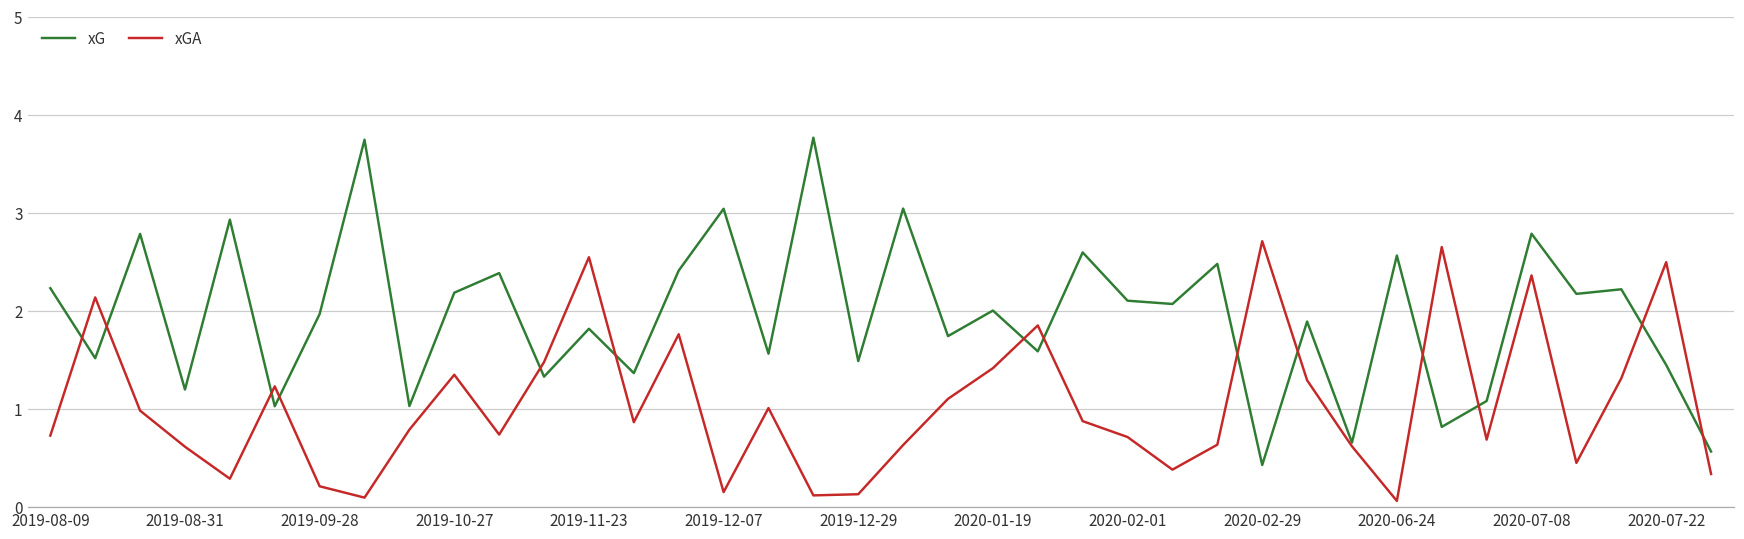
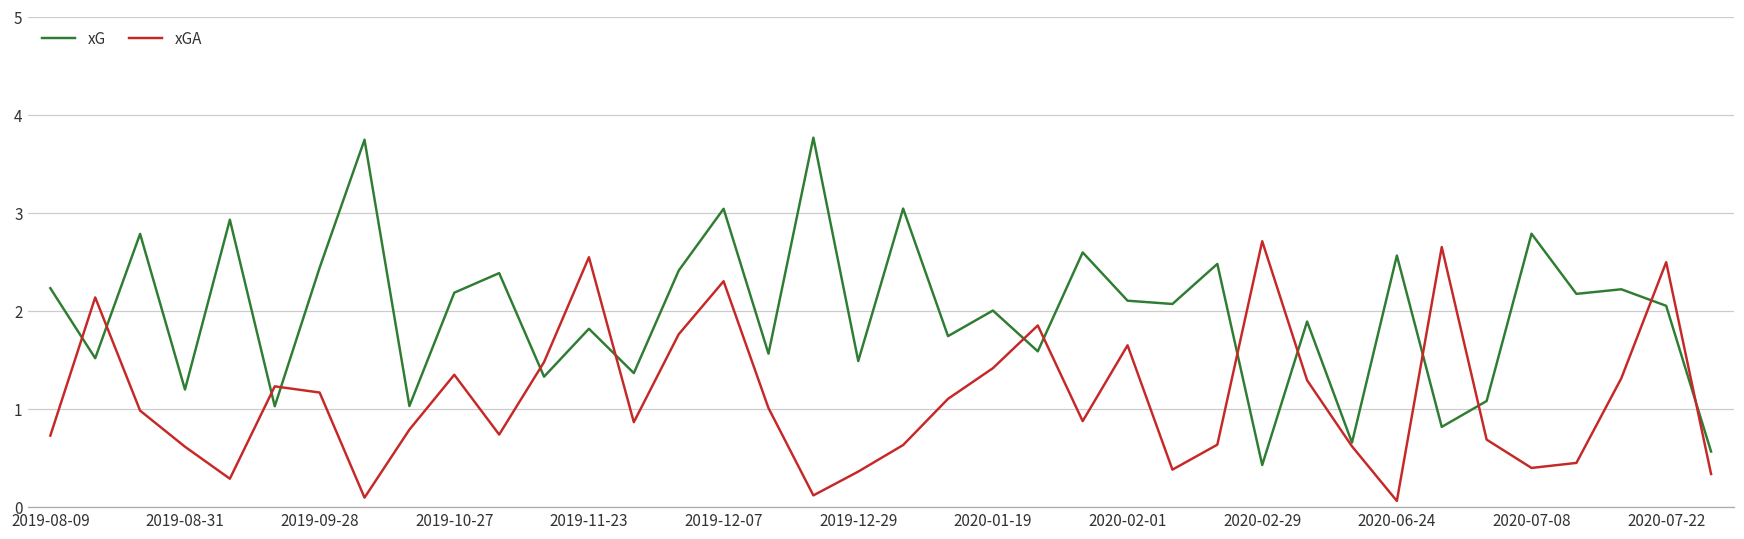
  {
    "xG": {
      "2019-08-09": 2.2,
      "2019-08-31": 1.2,
-     "2019-09-28": 2.0,
+     "2019-09-28": 2.4,
      "2019-10-27": 2.2,
      "2019-11-23": 1.8,
      "2019-12-07": 3.0,
      "2019-12-29": 1.5,
      "2020-01-19": 2.0,
      "2020-02-01": 2.1,
      "2020-02-29": 0.4,
      "2020-06-24": 2.6,
      "2020-07-08": 2.8,
-     "2020-07-22": 1.5
+     "2020-07-22": 2.1
    },
    "xGA": {
      "2019-08-09": 0.7,
      "2019-08-31": 0.6,
-     "2019-09-28": 0.2,
+     "2019-09-28": 1.2,
      "2019-10-27": 1.4,
      "2019-11-23": 2.6,
-     "2019-12-07": 0.2,
-     "2019-12-29": 0.1,
+     "2019-12-07": 2.3,
+     "2019-12-29": 0.4,
      "2020-01-19": 1.4,
-     "2020-02-01": 0.7,
+     "2020-02-01": 1.7,
      "2020-02-29": 2.7,
      "2020-06-24": 0.1,
-     "2020-07-08": 2.4,
+     "2020-07-08": 0.4,
      "2020-07-22": 2.5
    }
  }
